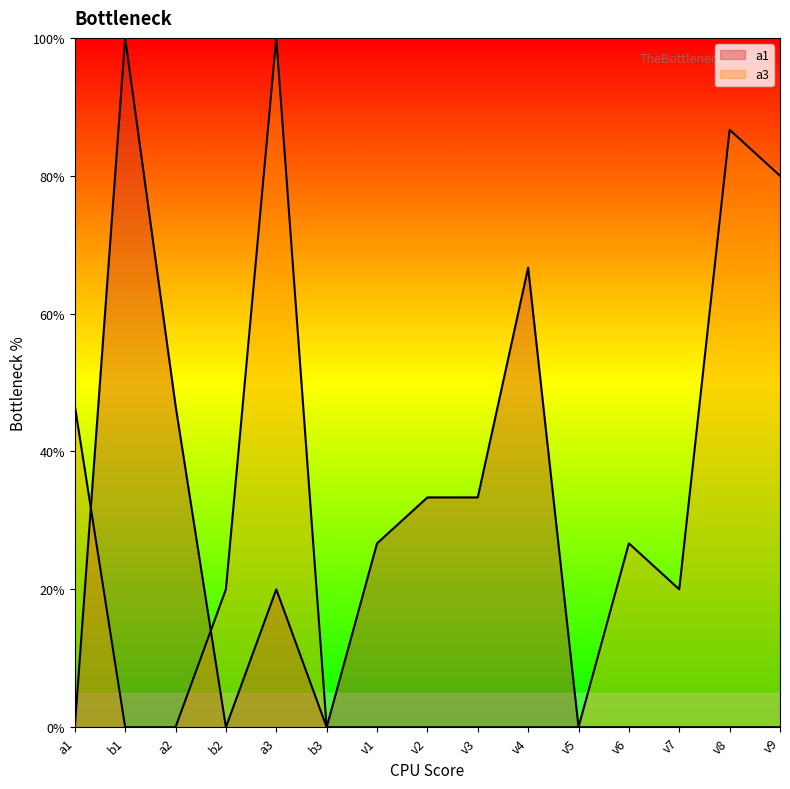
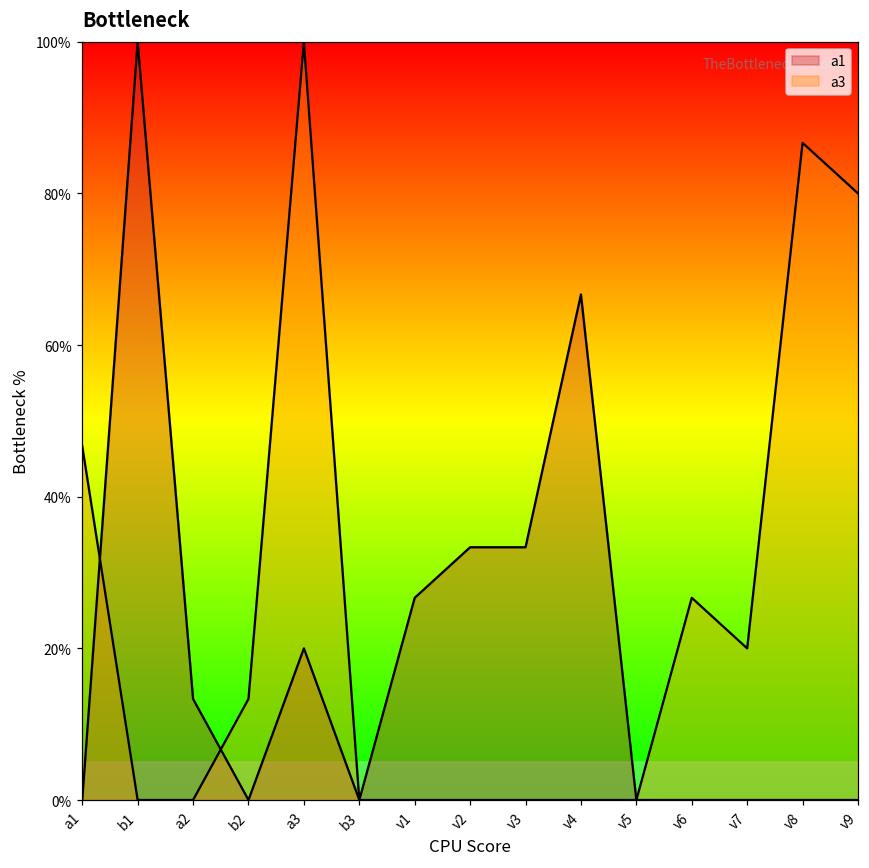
  {
    "a1": {
      "b1": "100%",
-     "a2": "47%",
+     "a2": "13%",
      "a3": "20%",
      "v1": "27%",
      "v2": "33%",
      "v3": "33%",
      "v4": "67%"
    },
    "a3": {
      "a1": "47%",
-     "b2": "20%",
+     "b2": "13%",
      "a3": "100%",
      "v6": "27%",
      "v7": "20%",
      "v8": "87%",
      "v9": "80%"
    }
  }
